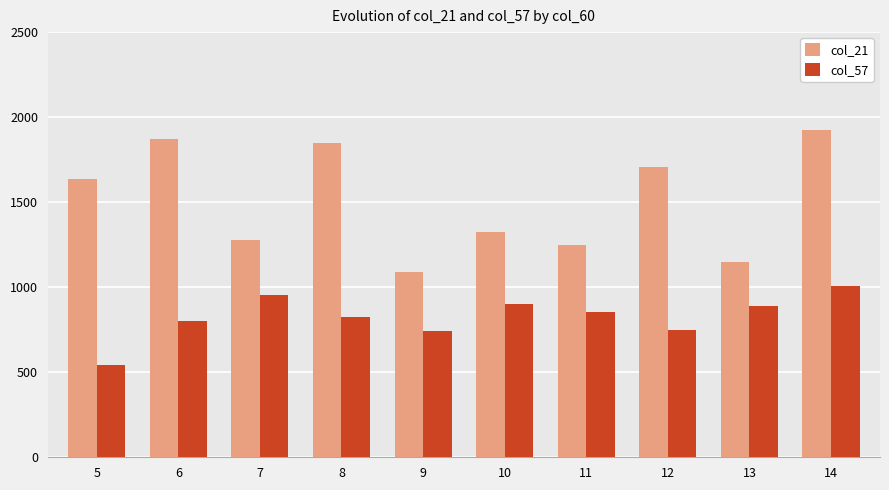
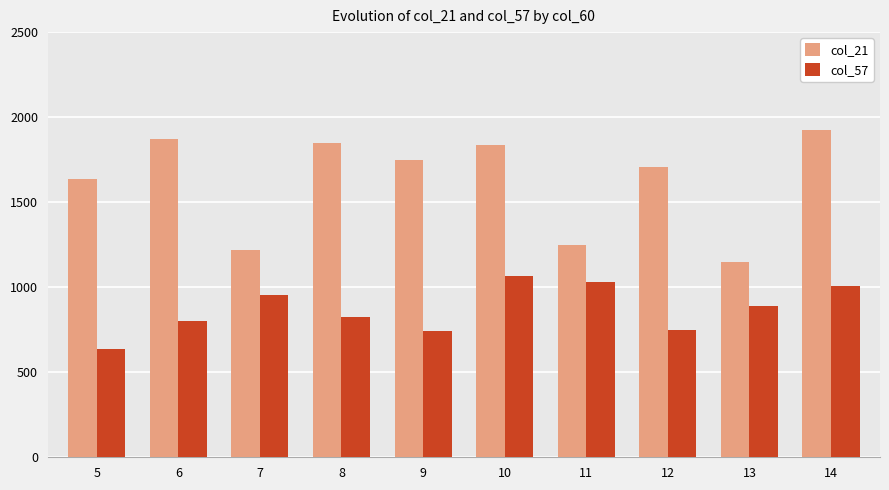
  {
    "col_21": {
      "5": 1640,
      "6": 1870,
-     "7": 1280,
+     "7": 1220,
      "8": 1850,
-     "9": 1090,
-     "10": 1330,
+     "9": 1750,
+     "10": 1840,
      "11": 1250,
      "12": 1710,
      "13": 1150,
      "14": 1930
    },
    "col_57": {
-     "5": 540,
+     "5": 640,
      "6": 800,
      "7": 960,
      "8": 830,
      "9": 740,
-     "10": 900,
-     "11": 860,
+     "10": 1070,
+     "11": 1030,
      "12": 750,
      "13": 890,
      "14": 1010
    }
  }
